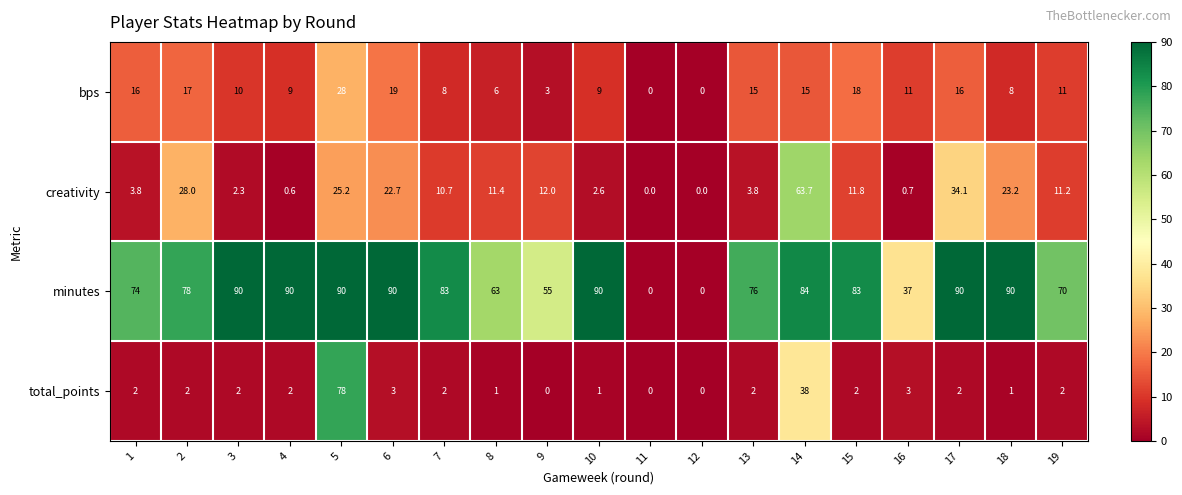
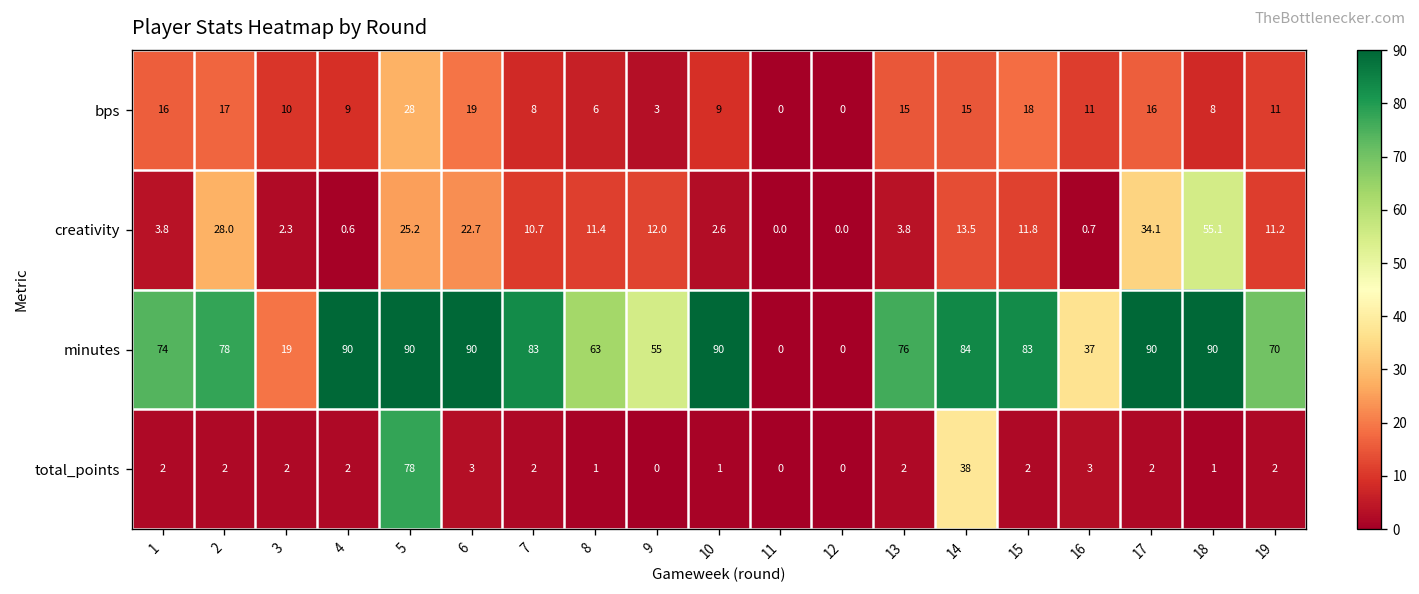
  {
    "bps": {
      "1": 16,
      "2": 17,
      "3": 10,
      "4": 9,
      "5": 28,
      "6": 19,
      "7": 8,
      "8": 6,
      "9": 3,
      "10": 9,
      "11": 0,
      "12": 0,
      "13": 15,
      "14": 15,
      "15": 18,
      "16": 11,
      "17": 16,
      "18": 8,
      "19": 11
    },
    "creativity": {
      "1": 3.8,
      "2": 28.0,
      "3": 2.3,
      "4": 0.6,
      "5": 25.2,
      "6": 22.7,
      "7": 10.7,
      "8": 11.4,
      "9": 12.0,
      "10": 2.6,
      "11": 0.0,
      "12": 0.0,
      "13": 3.8,
-     "14": 63.7,
+     "14": 13.5,
      "15": 11.8,
      "16": 0.7,
      "17": 34.1,
-     "18": 23.2,
+     "18": 55.1,
      "19": 11.2
    },
    "minutes": {
      "1": 74,
      "2": 78,
-     "3": 90,
+     "3": 19,
      "4": 90,
      "5": 90,
      "6": 90,
      "7": 83,
      "8": 63,
      "9": 55,
      "10": 90,
      "11": 0,
      "12": 0,
      "13": 76,
      "14": 84,
      "15": 83,
      "16": 37,
      "17": 90,
      "18": 90,
      "19": 70
    },
    "total_points": {
      "1": 2,
      "2": 2,
      "3": 2,
      "4": 2,
      "5": 78,
      "6": 3,
      "7": 2,
      "8": 1,
      "9": 0,
      "10": 1,
      "11": 0,
      "12": 0,
      "13": 2,
      "14": 38,
      "15": 2,
      "16": 3,
      "17": 2,
      "18": 1,
      "19": 2
    }
  }
